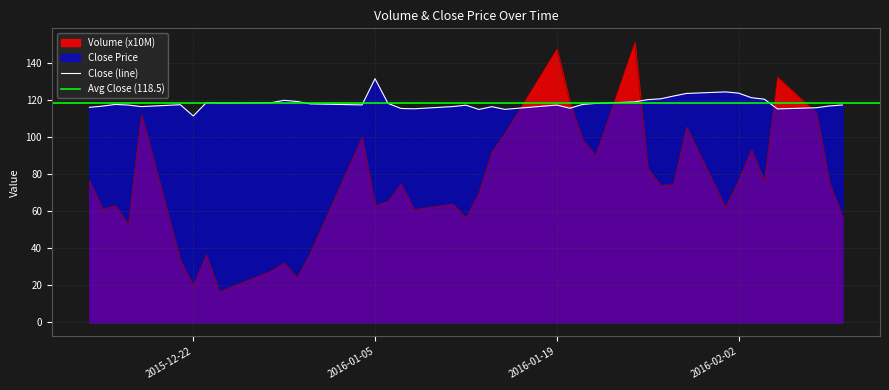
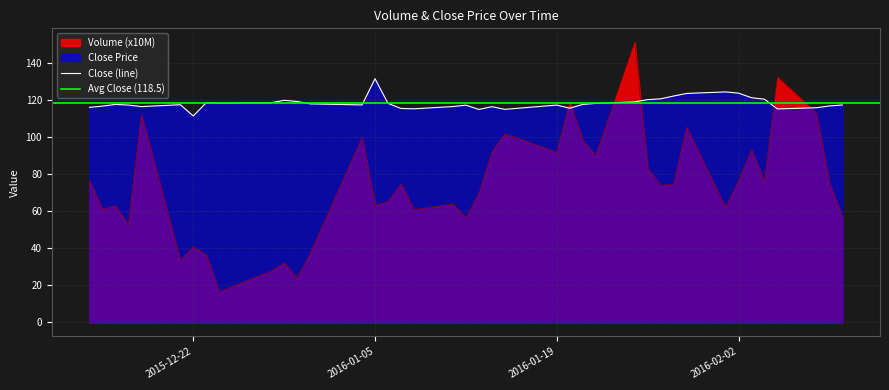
  {
    "Volume (x10M)": {
-     "2015-12-22": 20,
+     "2015-12-22": 41,
      "2016-01-05": 63,
-     "2016-01-19": 148,
+     "2016-01-19": 92,
      "2016-02-02": 77
    },
    "Close Price": {
      "2015-12-22": 112,
      "2016-01-05": 132,
      "2016-01-19": 118,
      "2016-02-02": 124
    }
  }
